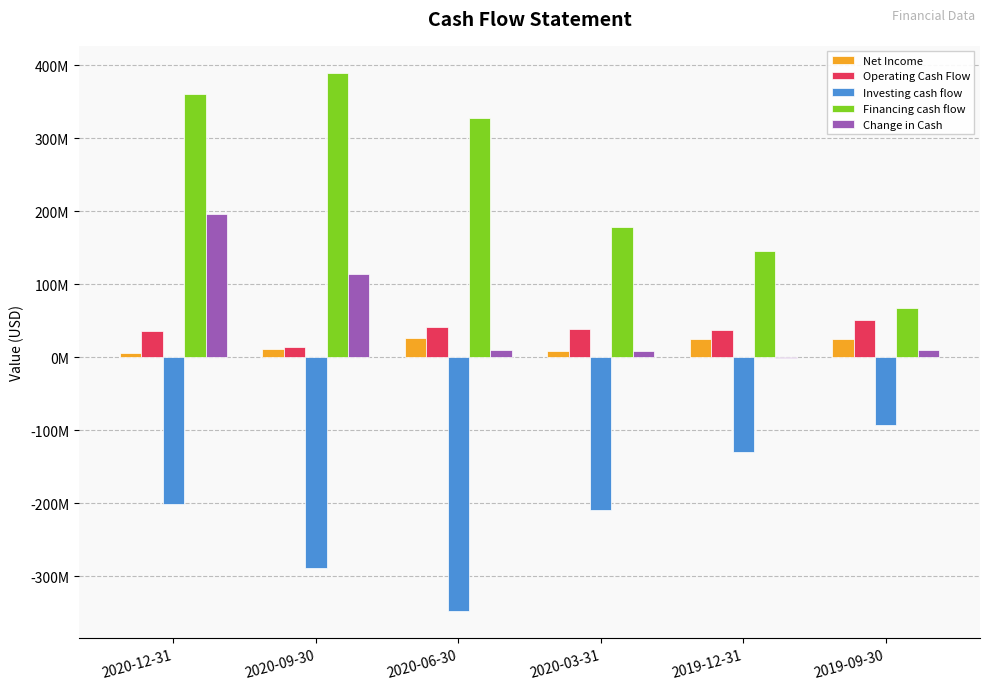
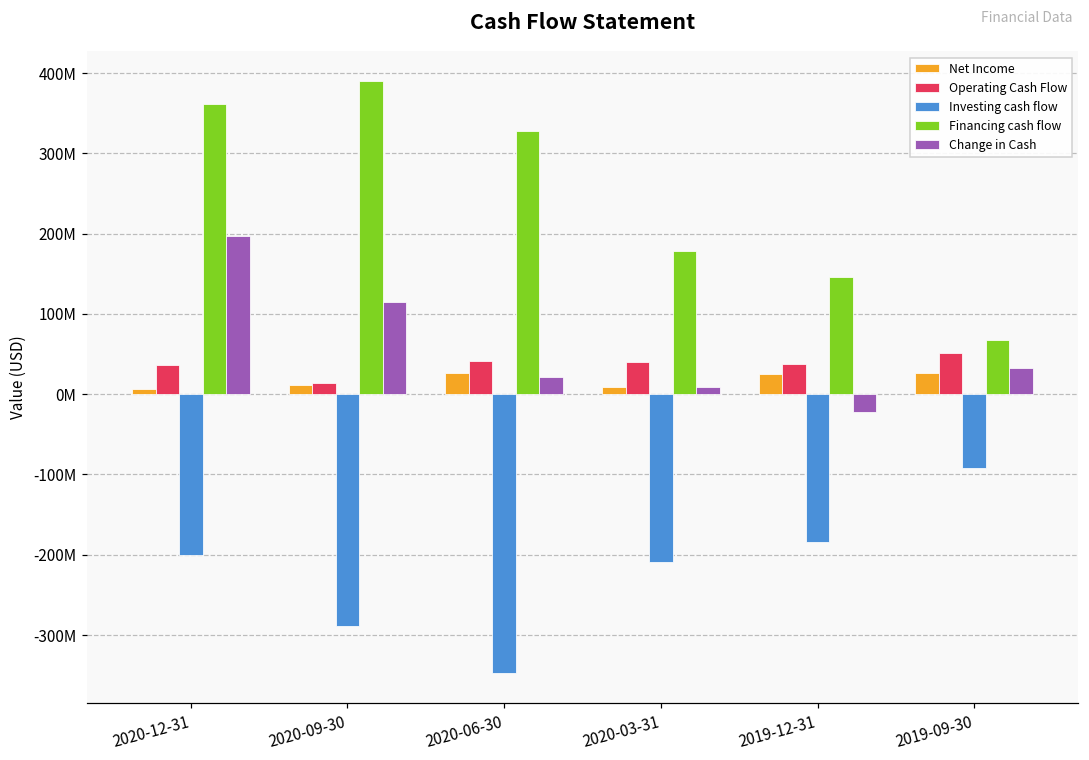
  {
    "Net Income": {
      "2020-12-31": 10000000,
      "2020-09-30": 10000000,
      "2020-06-30": 30000000,
      "2020-03-31": 10000000,
      "2019-12-31": 20000000,
      "2019-09-30": 30000000
    },
    "Operating Cash Flow": {
      "2020-12-31": 40000000,
      "2020-09-30": 10000000,
      "2020-06-30": 40000000,
      "2020-03-31": 40000000,
      "2019-12-31": 40000000,
      "2019-09-30": 50000000
    },
    "Investing cash flow": {
      "2020-12-31": -200000000,
      "2020-09-30": -290000000,
      "2020-06-30": -350000000,
      "2020-03-31": -210000000,
-     "2019-12-31": -130000000,
+     "2019-12-31": -180000000,
      "2019-09-30": -90000000
    },
    "Financing cash flow": {
      "2020-12-31": 360000000,
      "2020-09-30": 390000000,
      "2020-06-30": 330000000,
      "2020-03-31": 180000000,
      "2019-12-31": 150000000,
      "2019-09-30": 70000000
    },
    "Change in Cash": {
      "2020-12-31": 200000000,
      "2020-09-30": 110000000,
-     "2020-06-30": 10000000,
+     "2020-06-30": 20000000,
      "2020-03-31": 10000000,
-     "2019-12-31": 0,
-     "2019-09-30": 10000000
+     "2019-12-31": -20000000,
+     "2019-09-30": 30000000
    }
  }
